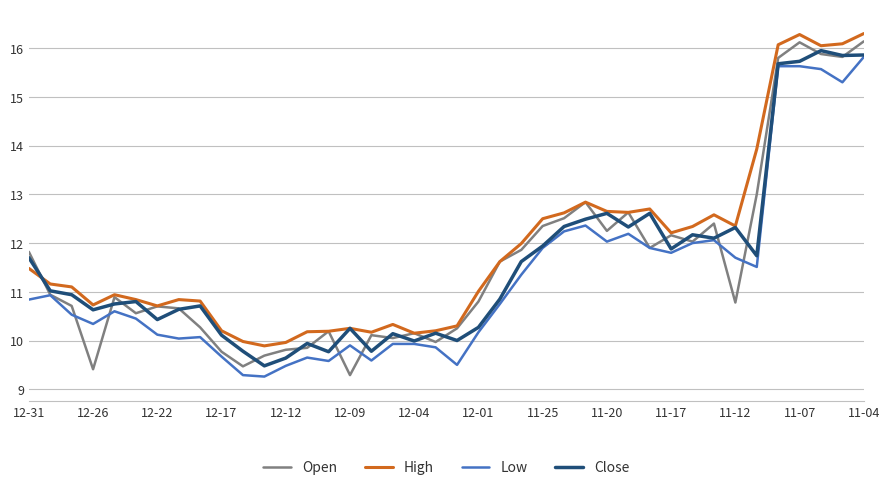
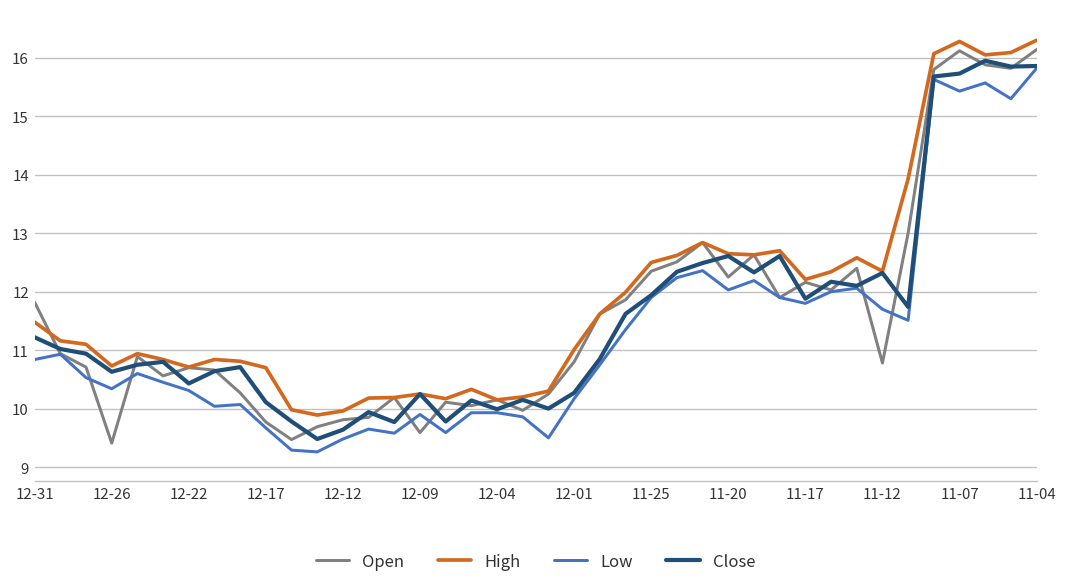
  {
    "Open": {
      "12-31": 11.8,
      "12-26": 9.4,
      "12-17": 9.8,
      "12-12": 9.8,
-     "12-09": 9.3,
+     "12-09": 9.6,
      "12-01": 10.8,
      "11-25": 12.4,
      "11-20": 12.3,
      "11-12": 10.8,
      "11-07": 16.1,
      "11-04": 16.1
    },
    "High": {
      "12-31": 11.5,
      "12-26": 10.7,
-     "12-17": 10.2,
+     "12-17": 10.7,
      "12-12": 10.0,
      "12-01": 11.0,
      "11-25": 12.5,
      "11-07": 16.3,
      "11-04": 16.3
    },
    "Low": {
      "12-31": 10.8,
      "12-26": 10.3,
-     "12-22": 10.1,
+     "12-22": 10.3,
      "12-17": 9.7,
      "12-12": 9.5,
      "12-09": 9.9,
      "12-04": 9.9,
      "12-01": 10.2,
      "11-20": 12.0,
      "11-17": 11.8,
      "11-12": 11.7,
-     "11-07": 15.6
+     "11-07": 15.4
    },
    "Close": {
-     "12-31": 11.7,
+     "12-31": 11.2,
      "12-26": 10.6,
      "12-22": 10.4,
      "12-17": 10.1,
      "12-12": 9.6,
      "12-04": 10.0,
      "12-01": 10.3,
      "11-17": 11.9,
      "11-07": 15.7
    }
  }
